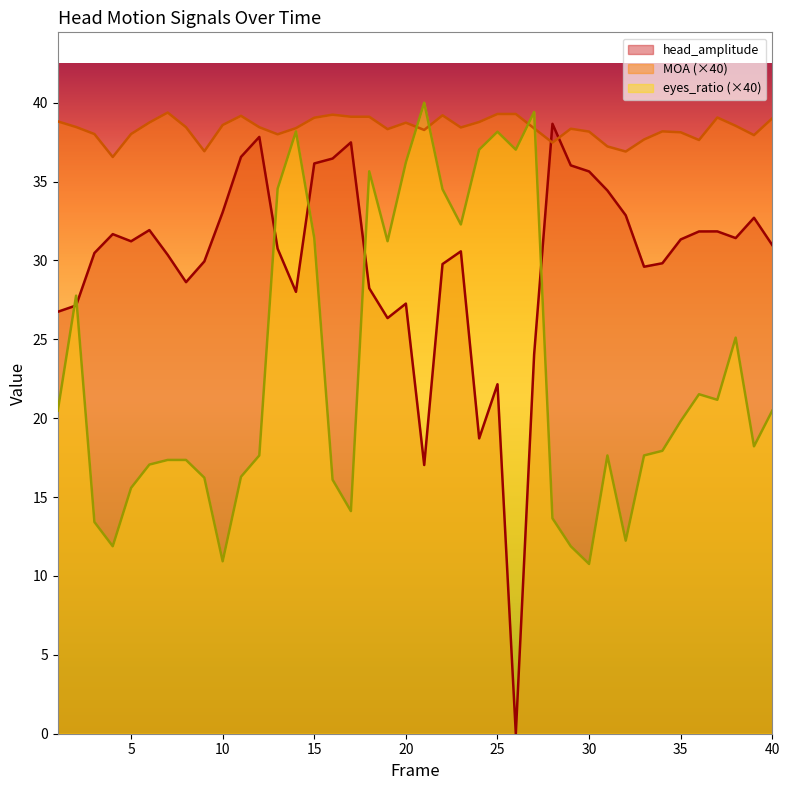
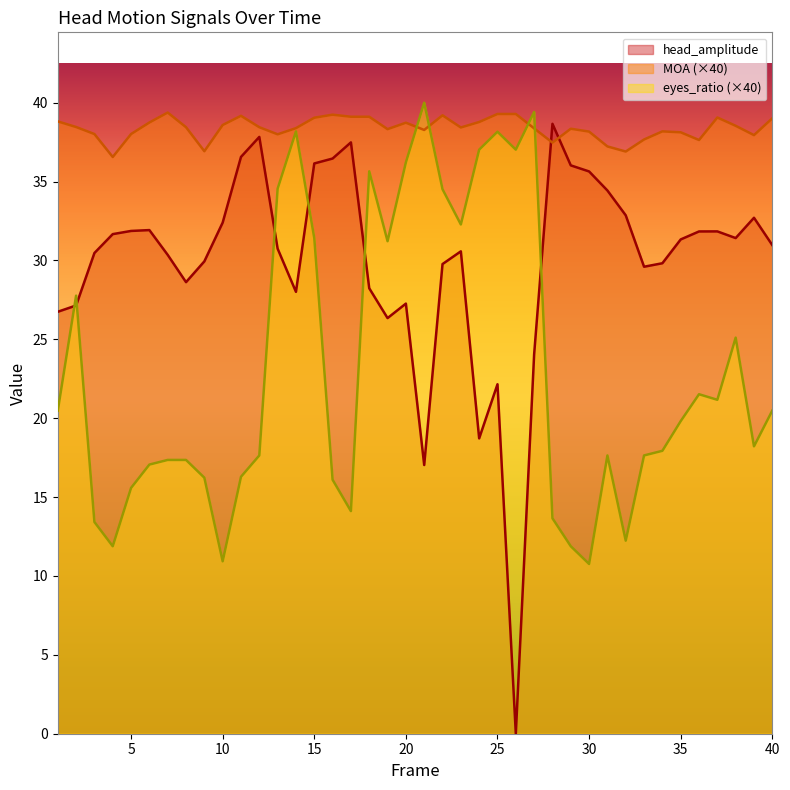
  {
    "head_amplitude": {
-     "5": 31.2,
-     "10": 33.1,
+     "5": 31.9,
+     "10": 32.4,
      "15": 36.1,
      "20": 27.3,
      "25": 22.2,
      "30": 35.6,
      "35": 31.3,
      "40": 31.0
    }
  }
